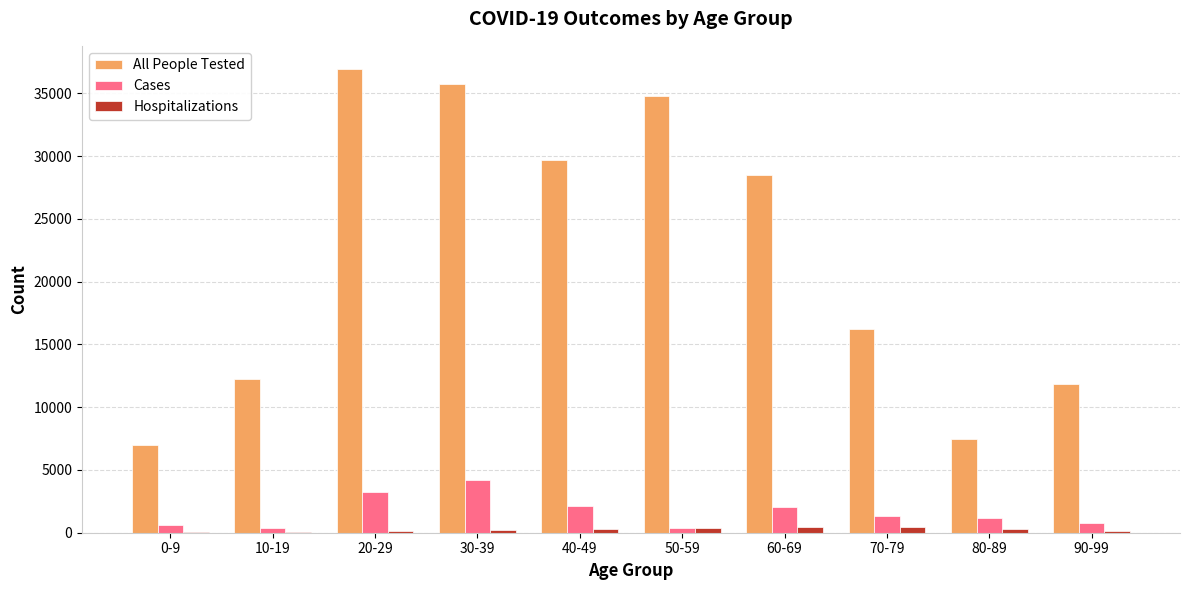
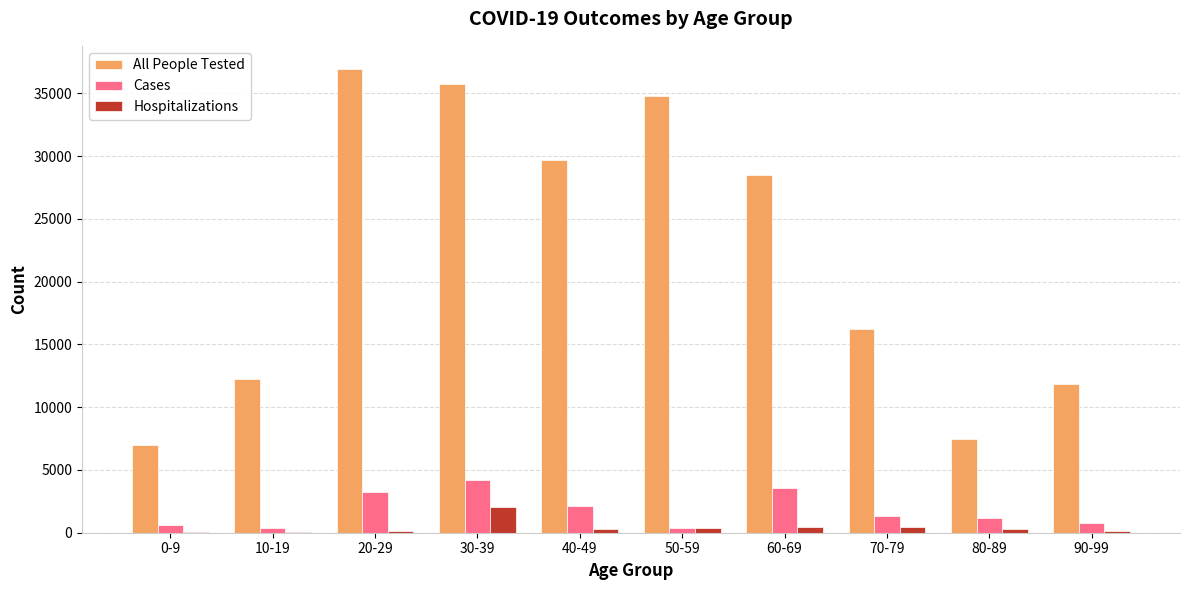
  {
    "All People Tested": {
      "0-9": 7000,
      "10-19": 12300,
      "20-29": 36900,
      "30-39": 35700,
      "40-49": 29700,
      "50-59": 34800,
      "60-69": 28500,
      "70-79": 16200,
      "80-89": 7400,
      "90-99": 11800
    },
    "Cases": {
      "0-9": 600,
      "10-19": 400,
      "20-29": 3200,
      "30-39": 4200,
      "40-49": 2100,
      "50-59": 400,
-     "60-69": 2100,
+     "60-69": 3600,
      "70-79": 1300,
      "80-89": 1200,
      "90-99": 700
    },
    "Hospitalizations": {
-     "30-39": 200,
+     "30-39": 2000,
      "40-49": 300,
      "50-59": 400,
      "60-69": 500,
      "70-79": 400,
      "80-89": 300
    }
  }
